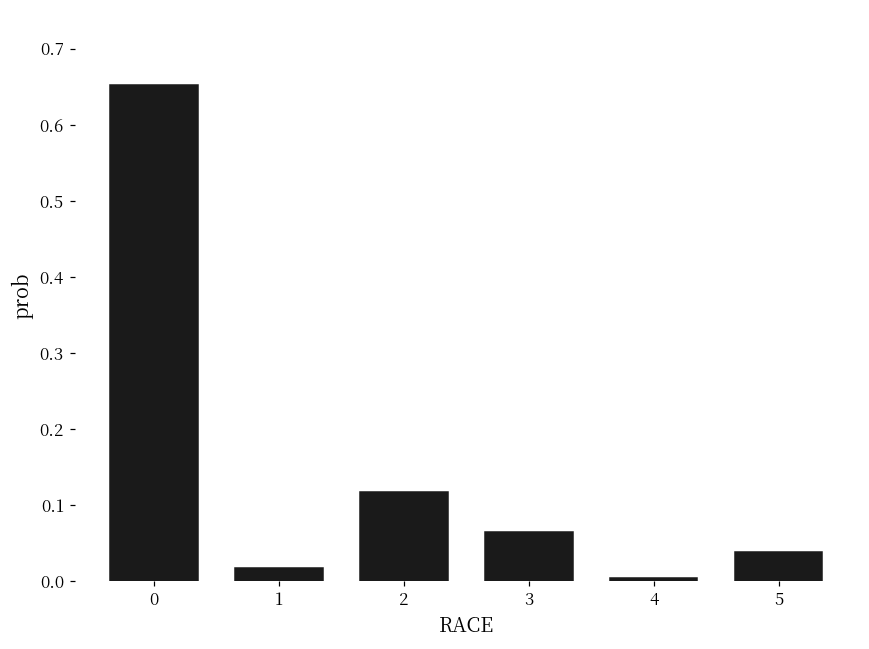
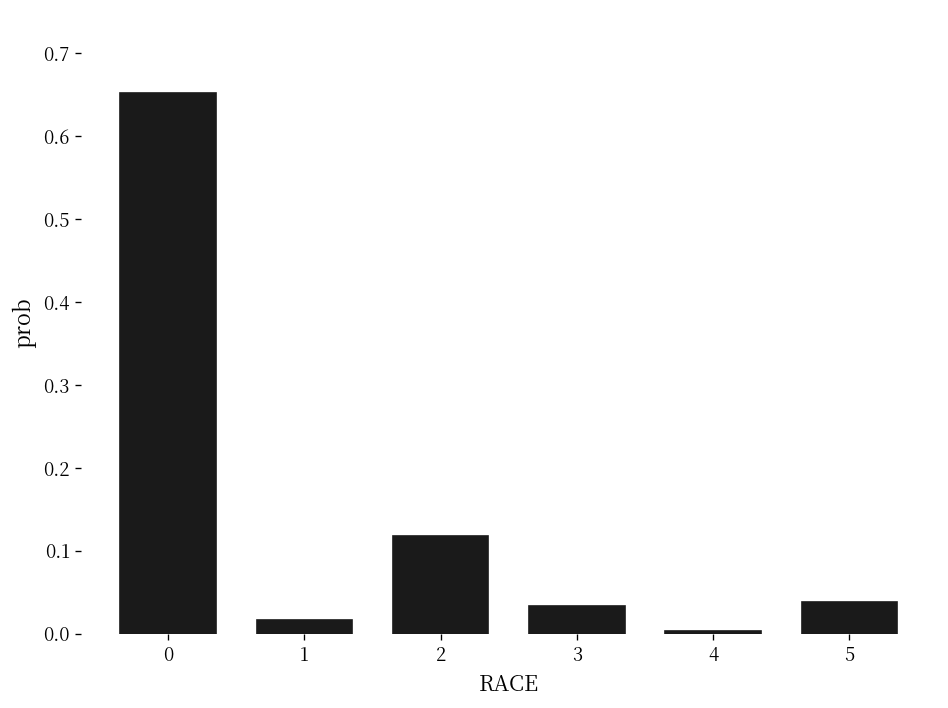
  {
    "0": 0.65,
    "1": 0.02,
    "2": 0.12,
-   "3": 0.06,
+   "3": 0.03,
    "4": 0.00,
    "5": 0.04
  }
